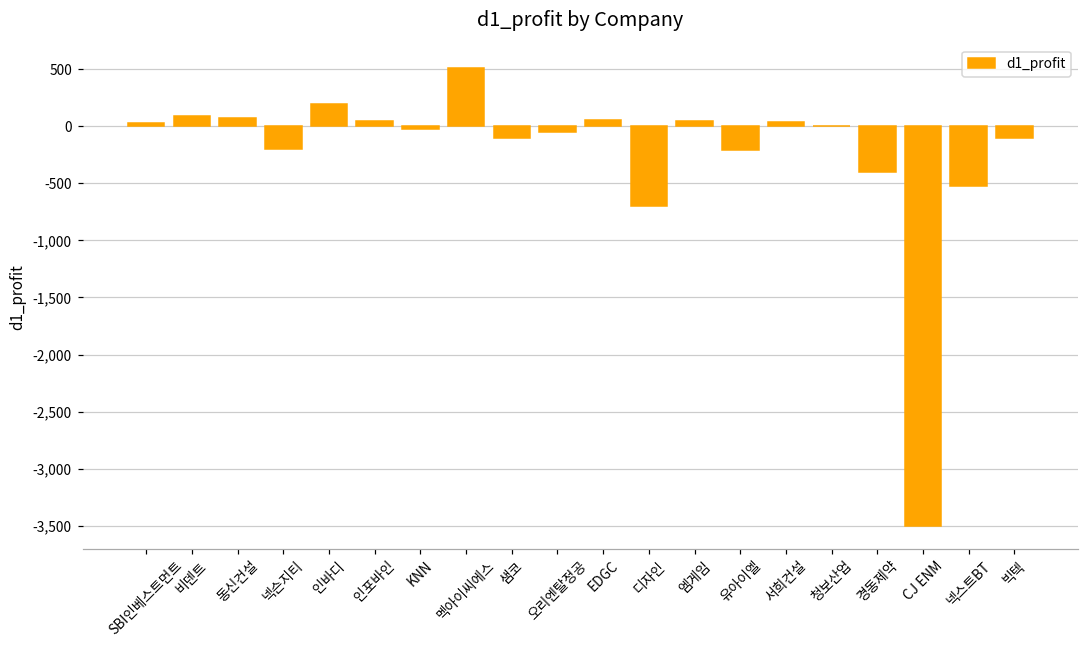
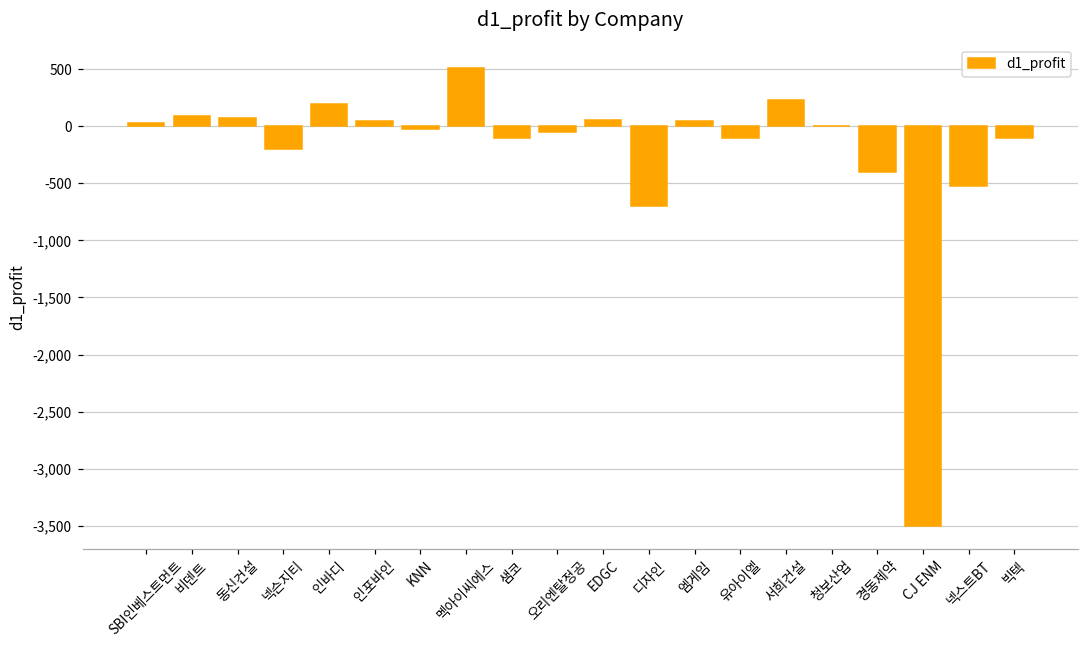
  {
    "SBI인베스트먼트": "30",
    "비덴트": "90",
    "동신건설": "70",
    "넥슨지티": "-200",
    "인바디": "200",
    "인포바인": "50",
    "KNN": "-30",
    "멕아이씨에스": "520",
    "샘코": "-100",
    "오리엔탈정공": "-50",
    "EDGC": "60",
    "디자인": "-700",
    "엠게임": "50",
-   "유아이엘": "-210",
-   "서희건설": "40",
+   "유아이엘": "-100",
+   "서희건설": "240",
    "경동제약": "-400",
    "CJ ENM": "-3,500",
    "넥스트BT": "-530",
    "빅텍": "-110"
  }
